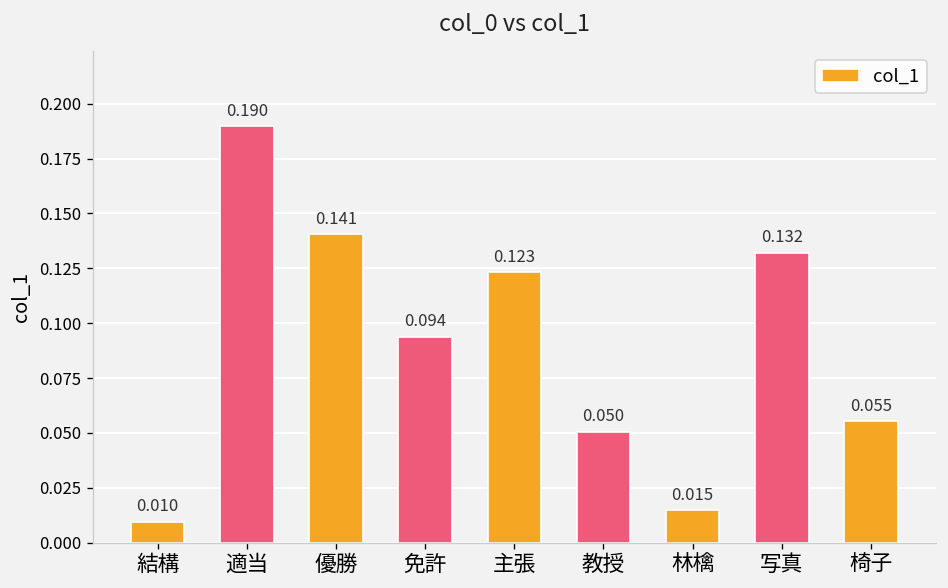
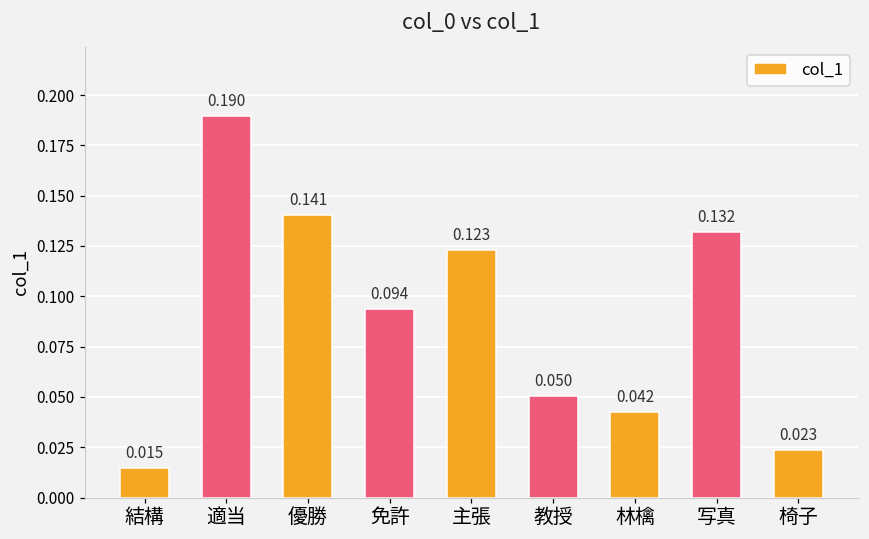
  {
-   "結構": 0.010,
+   "結構": 0.015,
    "適当": 0.190,
    "優勝": 0.141,
    "免許": 0.094,
    "主張": 0.123,
    "教授": 0.050,
-   "林檎": 0.015,
+   "林檎": 0.042,
    "写真": 0.132,
-   "椅子": 0.055
+   "椅子": 0.023
  }
